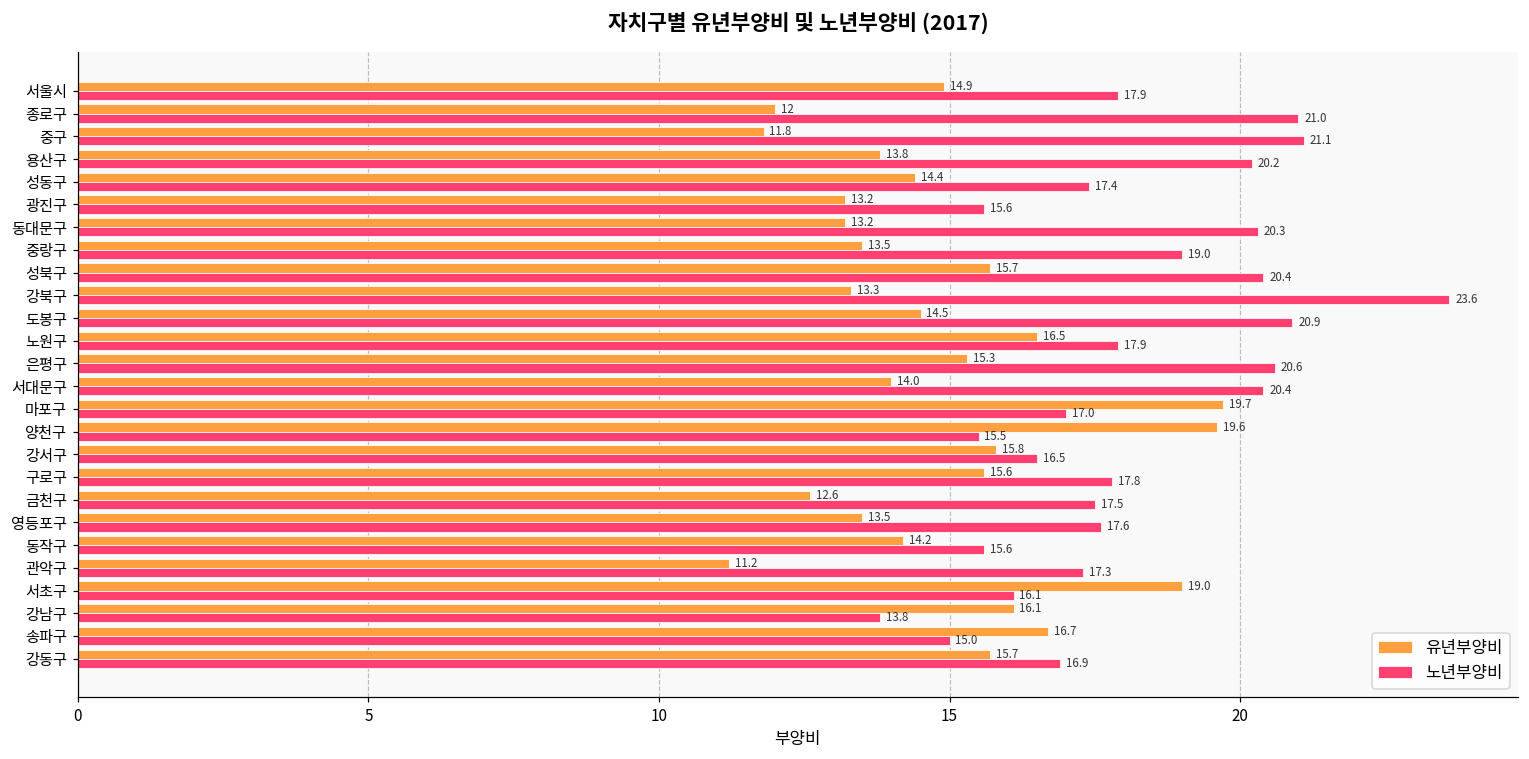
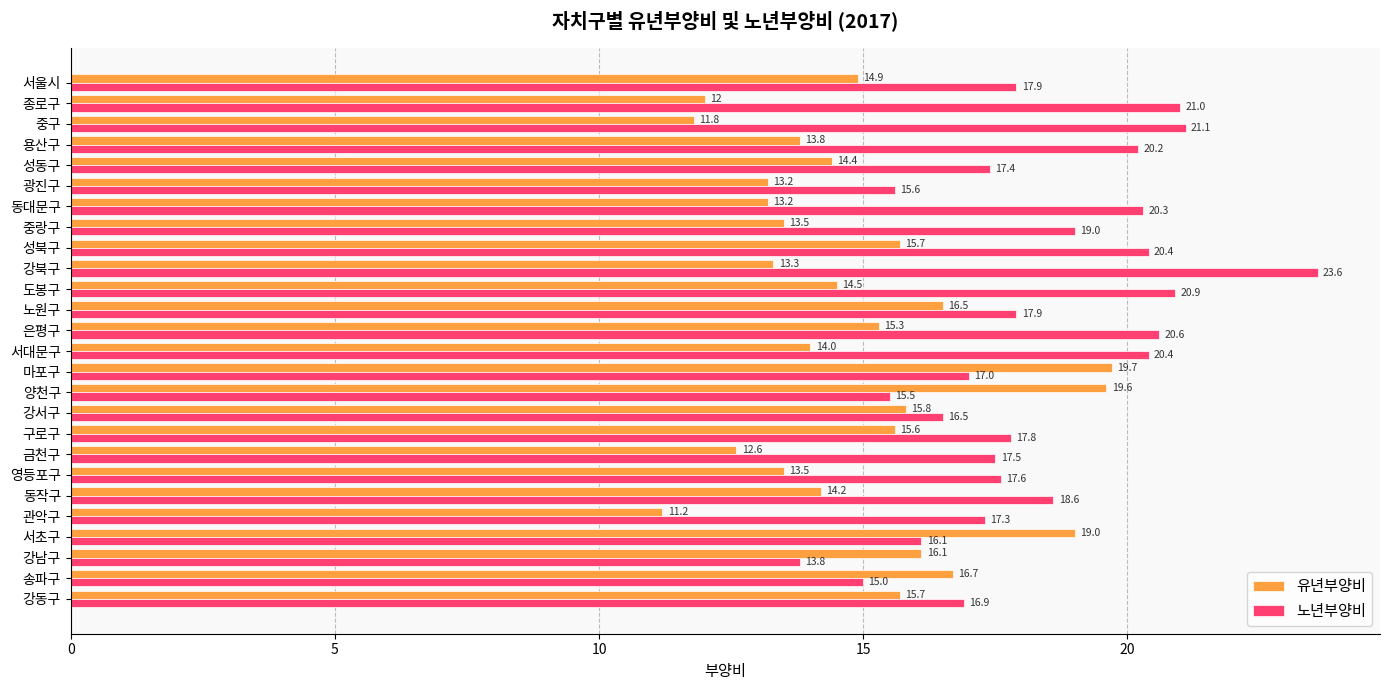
  {
    "유년부양비": {
      "서울시": 14.9,
      "종로구": 12,
      "중구": 11.8,
      "용산구": 13.8,
      "성동구": 14.4,
      "광진구": 13.2,
      "동대문구": 13.2,
      "중랑구": 13.5,
      "성북구": 15.7,
      "강북구": 13.3,
      "도봉구": 14.5,
      "노원구": 16.5,
      "은평구": 15.3,
      "서대문구": 14.0,
      "마포구": 19.7,
      "양천구": 19.6,
      "강서구": 15.8,
      "구로구": 15.6,
      "금천구": 12.6,
      "영등포구": 13.5,
      "동작구": 14.2,
      "관악구": 11.2,
      "서초구": 19.0,
      "강남구": 16.1,
      "송파구": 16.7,
      "강동구": 15.7
    },
    "노년부양비": {
      "서울시": 17.9,
      "종로구": 21.0,
      "중구": 21.1,
      "용산구": 20.2,
      "성동구": 17.4,
      "광진구": 15.6,
      "동대문구": 20.3,
      "중랑구": 19.0,
      "성북구": 20.4,
      "강북구": 23.6,
      "도봉구": 20.9,
      "노원구": 17.9,
      "은평구": 20.6,
      "서대문구": 20.4,
      "마포구": 17.0,
      "양천구": 15.5,
      "강서구": 16.5,
      "구로구": 17.8,
      "금천구": 17.5,
      "영등포구": 17.6,
-     "동작구": 15.6,
+     "동작구": 18.6,
      "관악구": 17.3,
      "서초구": 16.1,
      "강남구": 13.8,
      "송파구": 15.0,
      "강동구": 16.9
    }
  }
